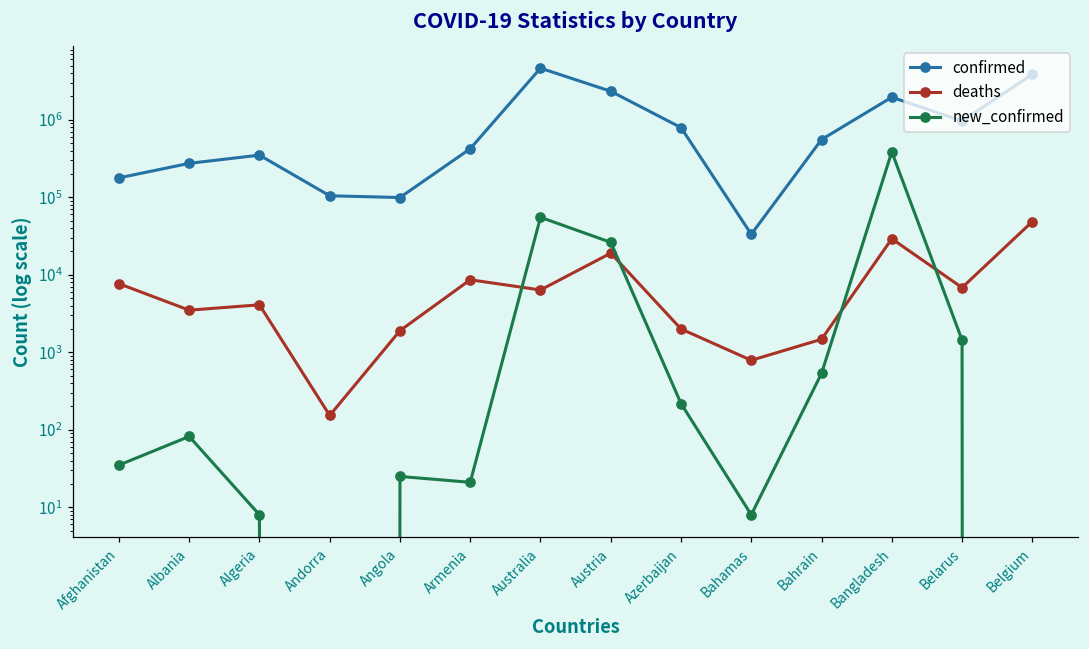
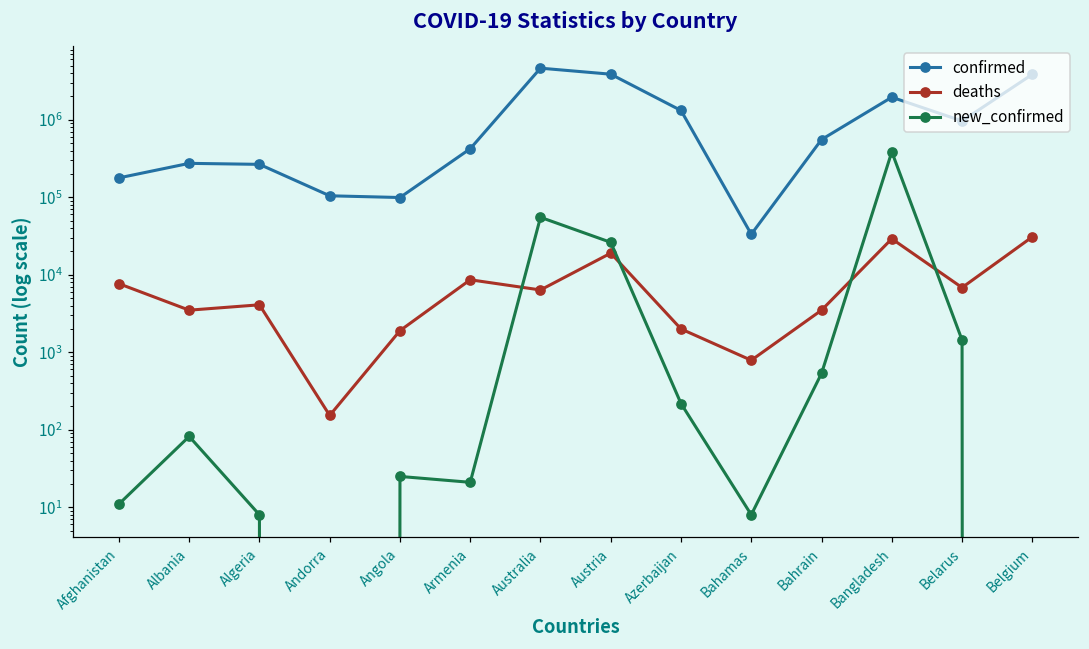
  {
    "confirmed": {
      "Afghanistan": 180000,
      "Albania": 270000,
-     "Algeria": 300000,
+     "Algeria": 270000,
      "Andorra": 100000,
      "Angola": 100000,
      "Armenia": 400000,
      "Australia": 5000000,
-     "Austria": 2300000,
-     "Azerbaijan": 800000,
+     "Austria": 4000000,
+     "Azerbaijan": 1300000,
      "Bahamas": 30000,
      "Bahrain": 600000,
      "Bangladesh": 2000000
    },
    "deaths": {
      "Afghanistan": 8000,
      "Albania": 3000,
      "Algeria": 4000,
      "Andorra": 150,
      "Angola": 1900,
      "Armenia": 9000,
      "Australia": 6000,
      "Austria": 19000,
      "Azerbaijan": 2000,
      "Bahamas": 800,
-     "Bahrain": 1500,
+     "Bahrain": 3000,
      "Bangladesh": 29000,
      "Belarus": 7000,
-     "Belgium": 50000
+     "Belgium": 30000
    },
    "new_confirmed": {
-     "Afghanistan": 40,
+     "Afghanistan": 11,
      "Albania": 80,
      "Algeria": 8,
      "Angola": 25,
      "Armenia": 21,
      "Australia": 60000,
      "Austria": 26000,
      "Azerbaijan": 220,
      "Bahamas": 8,
      "Bahrain": 500,
      "Bangladesh": 400000,
      "Belarus": 1400
    }
  }
